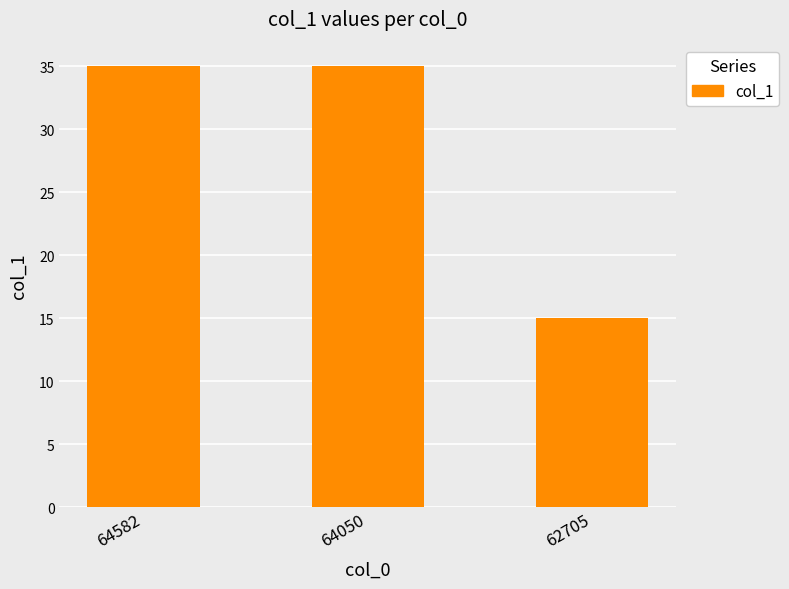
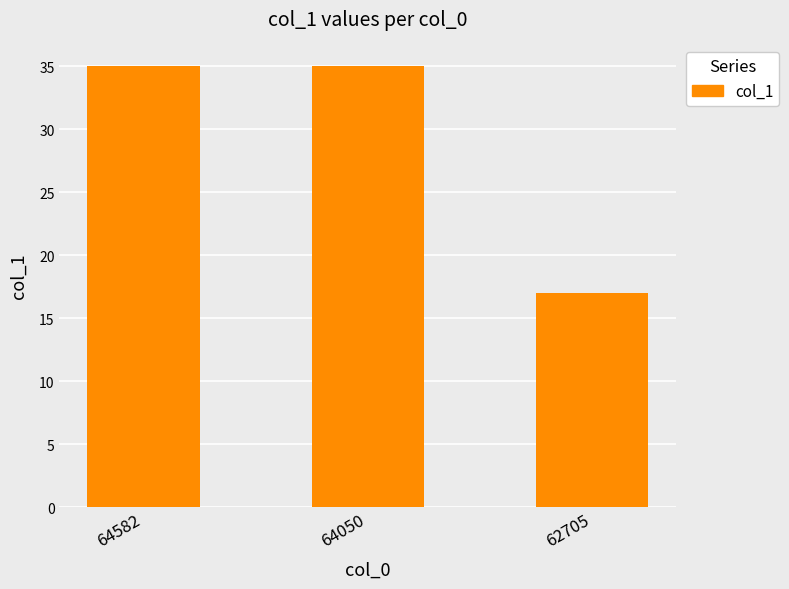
  {
    "64582": 35,
    "64050": 35,
-   "62705": 15
+   "62705": 17
  }
